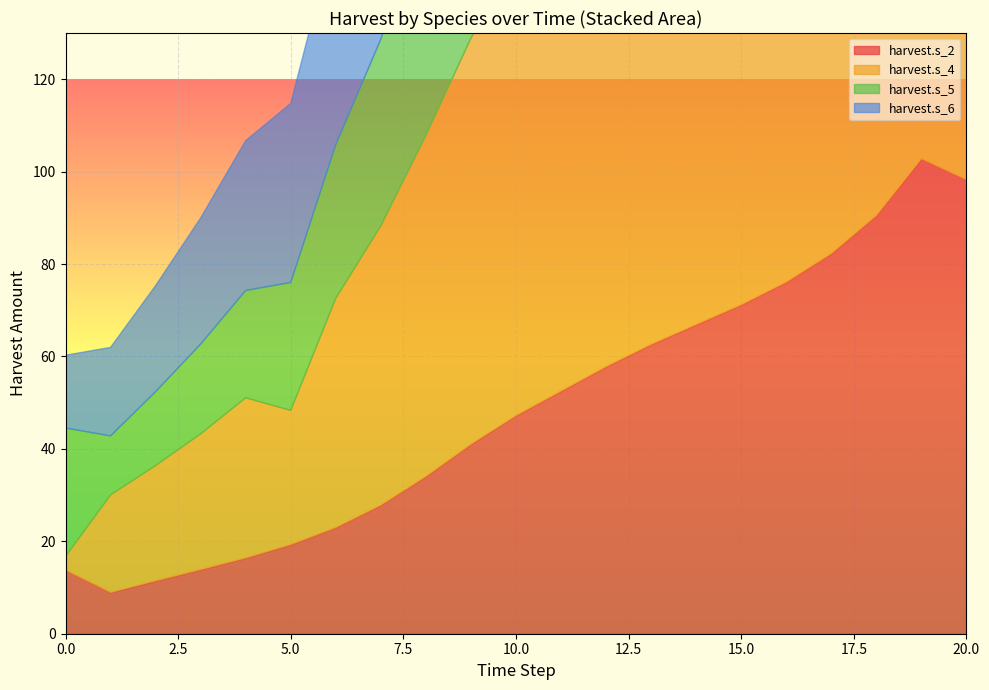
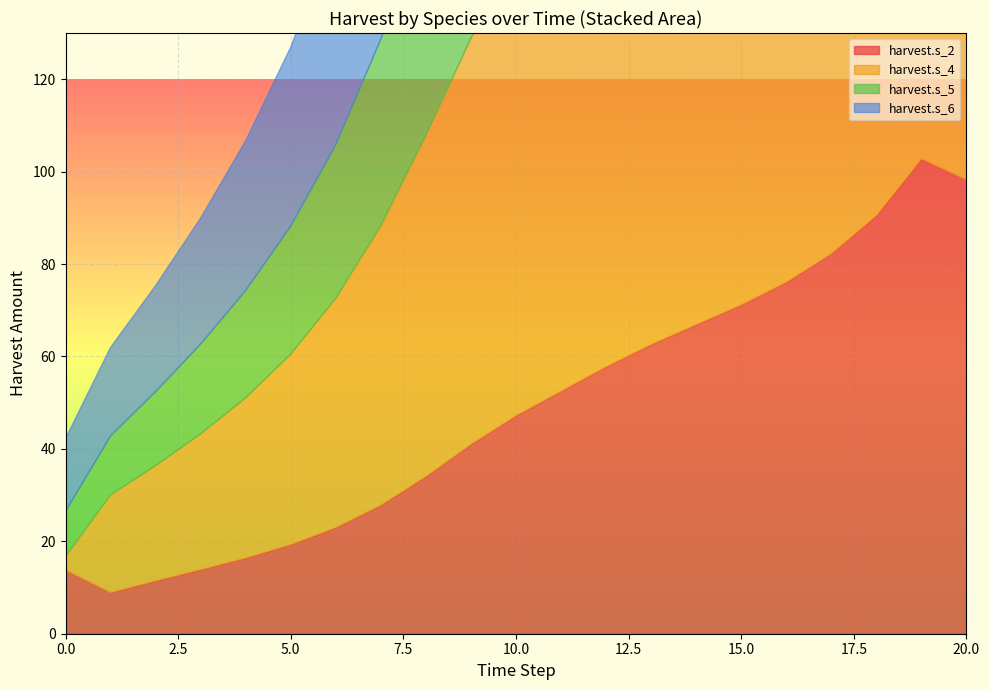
  {
    "harvest.s_2": {
      "0.0": 14,
      "5.0": 19,
      "10.0": 47,
      "15.0": 71,
      "20.0": 98
    },
    "harvest.s_4": {
      "0.0": 3,
-     "5.0": 29
+     "5.0": 41
    },
    "harvest.s_5": {
-     "0.0": 28,
+     "0.0": 10,
      "5.0": 28
    },
    "harvest.s_6": {
      "0.0": 16,
      "5.0": 39
    }
  }
